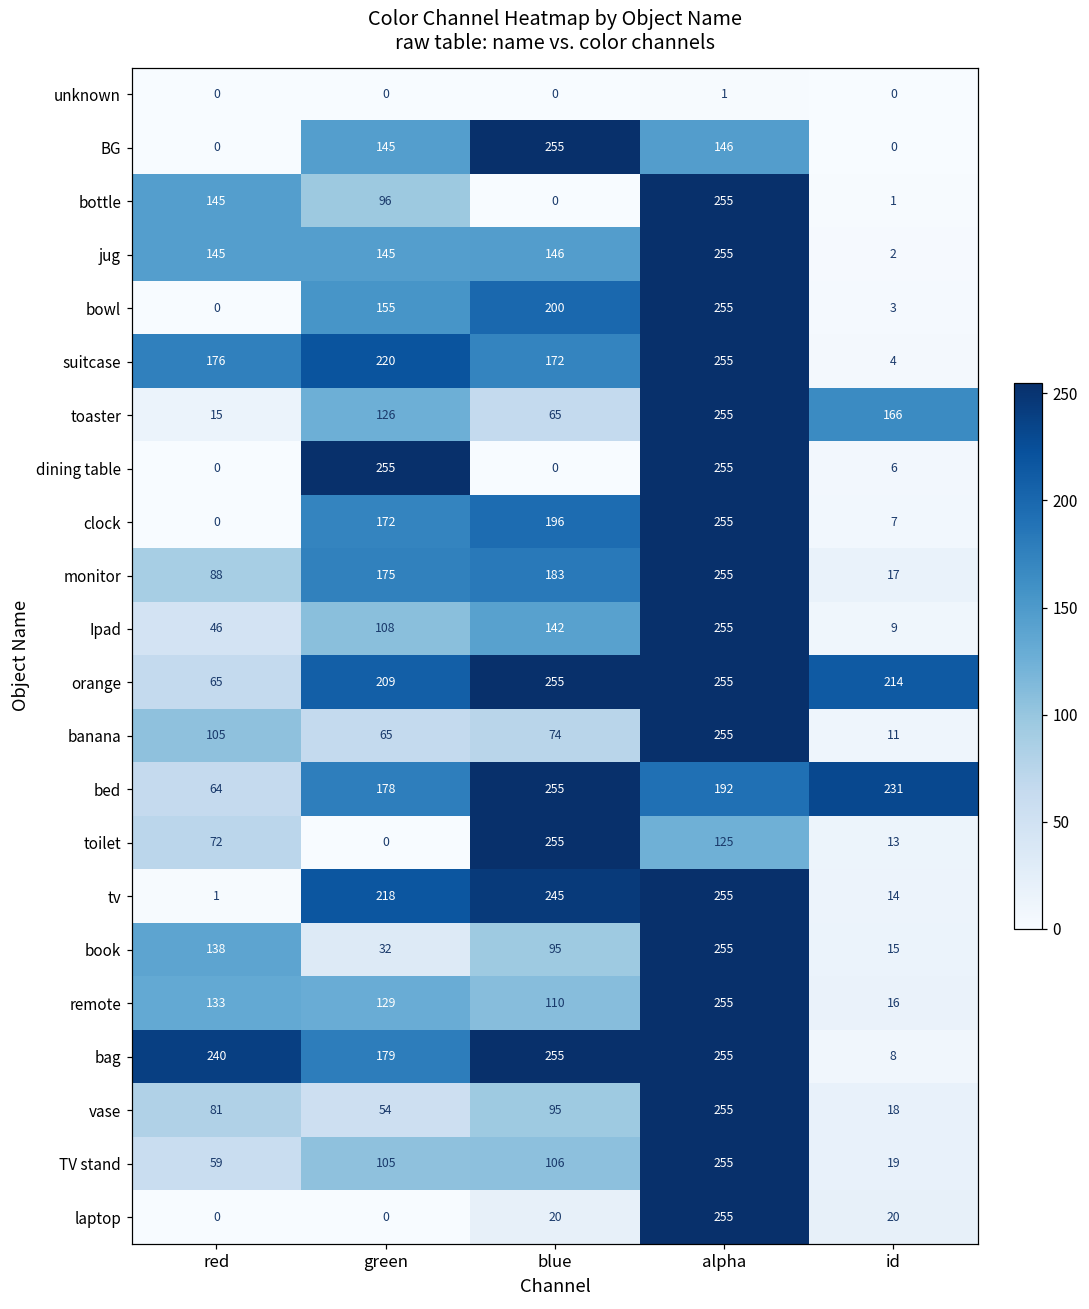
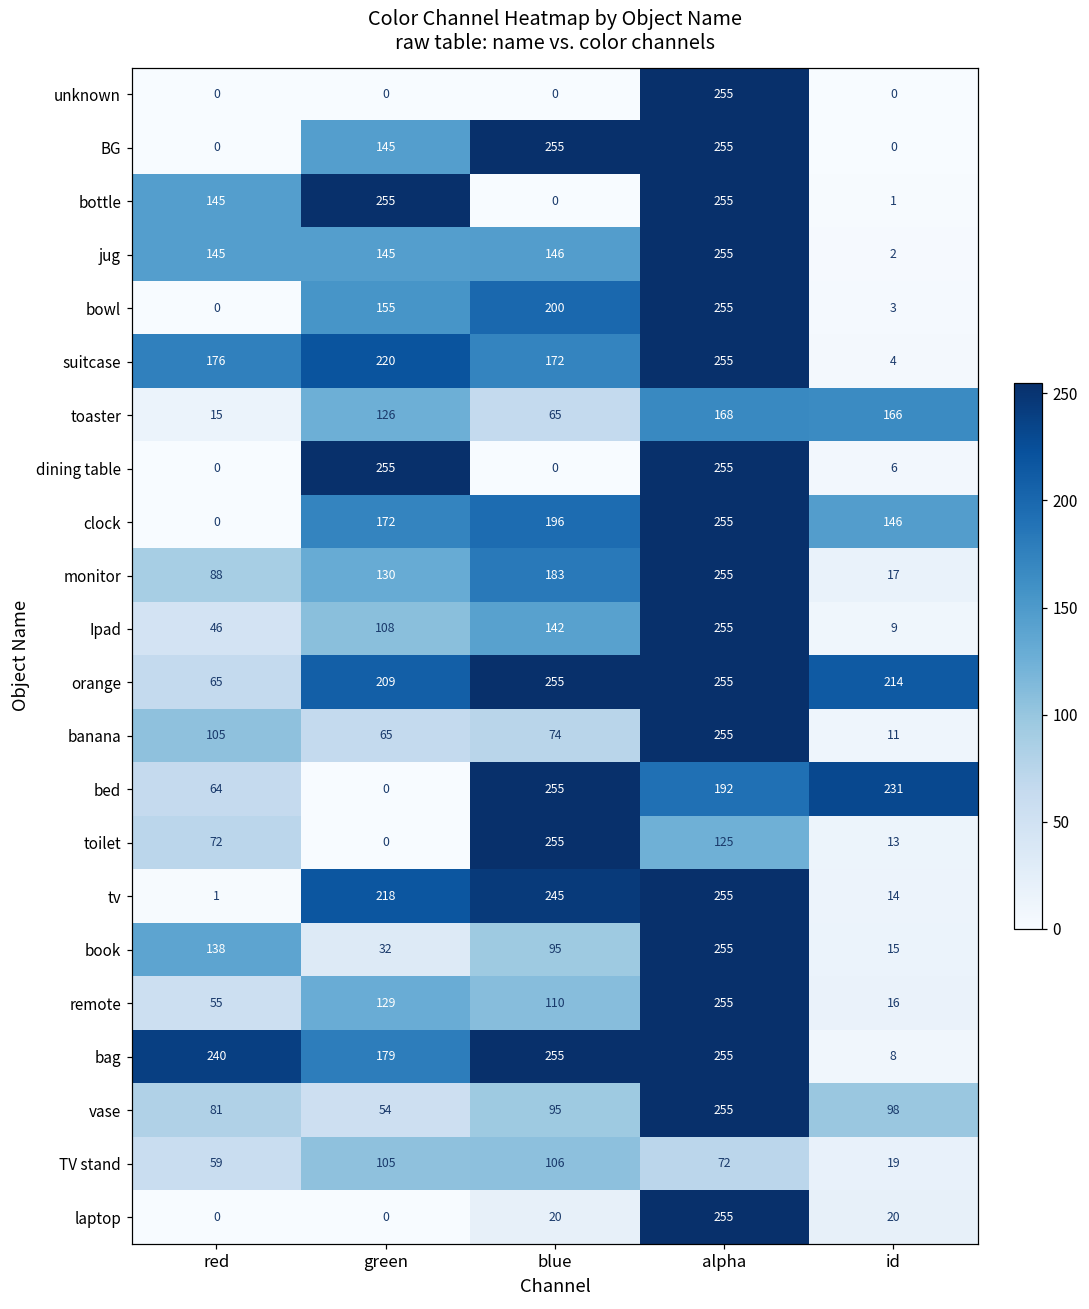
  {
    "unknown": {
      "red": 0,
      "green": 0,
      "blue": 0,
-     "alpha": 1,
+     "alpha": 255,
      "id": 0
    },
    "BG": {
      "red": 0,
      "green": 145,
      "blue": 255,
-     "alpha": 146,
+     "alpha": 255,
      "id": 0
    },
    "bottle": {
      "red": 145,
-     "green": 96,
+     "green": 255,
      "blue": 0,
      "alpha": 255,
      "id": 1
    },
    "jug": {
      "red": 145,
      "green": 145,
      "blue": 146,
      "alpha": 255,
      "id": 2
    },
    "bowl": {
      "red": 0,
      "green": 155,
      "blue": 200,
      "alpha": 255,
      "id": 3
    },
    "suitcase": {
      "red": 176,
      "green": 220,
      "blue": 172,
      "alpha": 255,
      "id": 4
    },
    "toaster": {
      "red": 15,
      "green": 126,
      "blue": 65,
-     "alpha": 255,
+     "alpha": 168,
      "id": 166
    },
    "dining table": {
      "red": 0,
      "green": 255,
      "blue": 0,
      "alpha": 255,
      "id": 6
    },
    "clock": {
      "red": 0,
      "green": 172,
      "blue": 196,
      "alpha": 255,
-     "id": 7
+     "id": 146
    },
    "monitor": {
      "red": 88,
-     "green": 175,
+     "green": 130,
      "blue": 183,
      "alpha": 255,
      "id": 17
    },
    "Ipad": {
      "red": 46,
      "green": 108,
      "blue": 142,
      "alpha": 255,
      "id": 9
    },
    "orange": {
      "red": 65,
      "green": 209,
      "blue": 255,
      "alpha": 255,
      "id": 214
    },
    "banana": {
      "red": 105,
      "green": 65,
      "blue": 74,
      "alpha": 255,
      "id": 11
    },
    "bed": {
      "red": 64,
-     "green": 178,
+     "green": 0,
      "blue": 255,
      "alpha": 192,
      "id": 231
    },
    "toilet": {
      "red": 72,
      "green": 0,
      "blue": 255,
      "alpha": 125,
      "id": 13
    },
    "tv": {
      "red": 1,
      "green": 218,
      "blue": 245,
      "alpha": 255,
      "id": 14
    },
    "book": {
      "red": 138,
      "green": 32,
      "blue": 95,
      "alpha": 255,
      "id": 15
    },
    "remote": {
-     "red": 133,
+     "red": 55,
      "green": 129,
      "blue": 110,
      "alpha": 255,
      "id": 16
    },
    "bag": {
      "red": 240,
      "green": 179,
      "blue": 255,
      "alpha": 255,
      "id": 8
    },
    "vase": {
      "red": 81,
      "green": 54,
      "blue": 95,
      "alpha": 255,
-     "id": 18
+     "id": 98
    },
    "TV stand": {
      "red": 59,
      "green": 105,
      "blue": 106,
-     "alpha": 255,
+     "alpha": 72,
      "id": 19
    },
    "laptop": {
      "red": 0,
      "green": 0,
      "blue": 20,
      "alpha": 255,
      "id": 20
    }
  }
